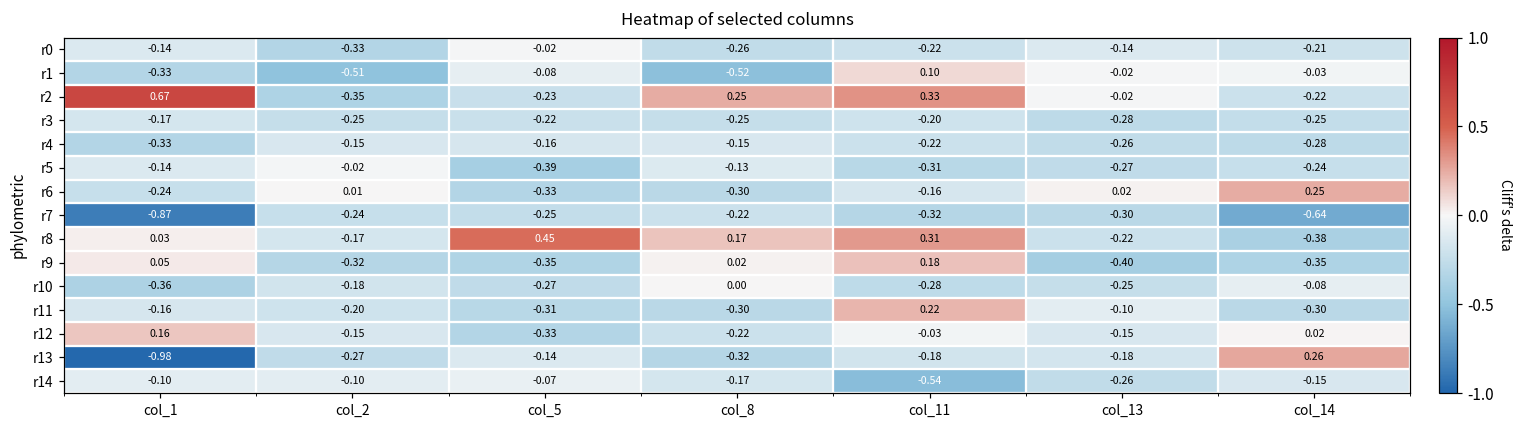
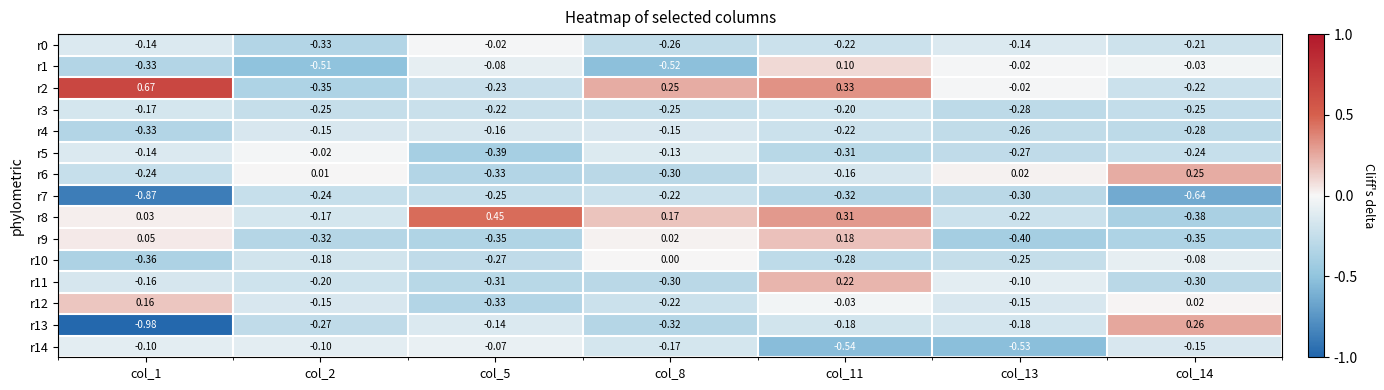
  {
    "r0": {
      "col_1": -0.14,
      "col_2": -0.33,
      "col_5": -0.02,
      "col_8": -0.26,
      "col_11": -0.22,
      "col_13": -0.14,
      "col_14": -0.21
    },
    "r1": {
      "col_1": -0.33,
      "col_2": -0.51,
      "col_5": -0.08,
      "col_8": -0.52,
      "col_11": 0.10,
      "col_13": -0.02,
      "col_14": -0.03
    },
    "r2": {
      "col_1": 0.67,
      "col_2": -0.35,
      "col_5": -0.23,
      "col_8": 0.25,
      "col_11": 0.33,
      "col_13": -0.02,
      "col_14": -0.22
    },
    "r3": {
      "col_1": -0.17,
      "col_2": -0.25,
      "col_5": -0.22,
      "col_8": -0.25,
      "col_11": -0.20,
      "col_13": -0.28,
      "col_14": -0.25
    },
    "r4": {
      "col_1": -0.33,
      "col_2": -0.15,
      "col_5": -0.16,
      "col_8": -0.15,
      "col_11": -0.22,
      "col_13": -0.26,
      "col_14": -0.28
    },
    "r5": {
      "col_1": -0.14,
      "col_2": -0.02,
      "col_5": -0.39,
      "col_8": -0.13,
      "col_11": -0.31,
      "col_13": -0.27,
      "col_14": -0.24
    },
    "r6": {
      "col_1": -0.24,
      "col_2": 0.01,
      "col_5": -0.33,
      "col_8": -0.30,
      "col_11": -0.16,
      "col_13": 0.02,
      "col_14": 0.25
    },
    "r7": {
      "col_1": -0.87,
      "col_2": -0.24,
      "col_5": -0.25,
      "col_8": -0.22,
      "col_11": -0.32,
      "col_13": -0.30,
      "col_14": -0.64
    },
    "r8": {
      "col_1": 0.03,
      "col_2": -0.17,
      "col_5": 0.45,
      "col_8": 0.17,
      "col_11": 0.31,
      "col_13": -0.22,
      "col_14": -0.38
    },
    "r9": {
      "col_1": 0.05,
      "col_2": -0.32,
      "col_5": -0.35,
      "col_8": 0.02,
      "col_11": 0.18,
      "col_13": -0.40,
      "col_14": -0.35
    },
    "r10": {
      "col_1": -0.36,
      "col_2": -0.18,
      "col_5": -0.27,
      "col_8": 0.00,
      "col_11": -0.28,
      "col_13": -0.25,
      "col_14": -0.08
    },
    "r11": {
      "col_1": -0.16,
      "col_2": -0.20,
      "col_5": -0.31,
      "col_8": -0.30,
      "col_11": 0.22,
      "col_13": -0.10,
      "col_14": -0.30
    },
    "r12": {
      "col_1": 0.16,
      "col_2": -0.15,
      "col_5": -0.33,
      "col_8": -0.22,
      "col_11": -0.03,
      "col_13": -0.15,
      "col_14": 0.02
    },
    "r13": {
      "col_1": -0.98,
      "col_2": -0.27,
      "col_5": -0.14,
      "col_8": -0.32,
      "col_11": -0.18,
      "col_13": -0.18,
      "col_14": 0.26
    },
    "r14": {
      "col_1": -0.10,
      "col_2": -0.10,
      "col_5": -0.07,
      "col_8": -0.17,
      "col_11": -0.54,
-     "col_13": -0.26,
+     "col_13": -0.53,
      "col_14": -0.15
    }
  }
